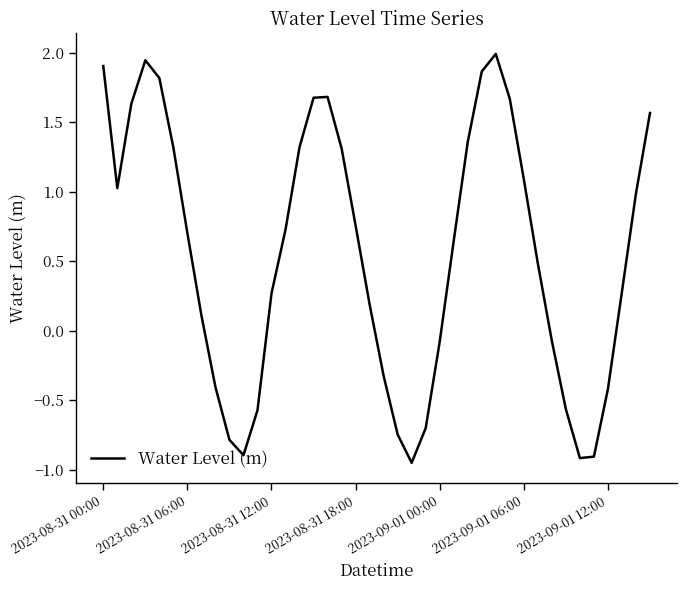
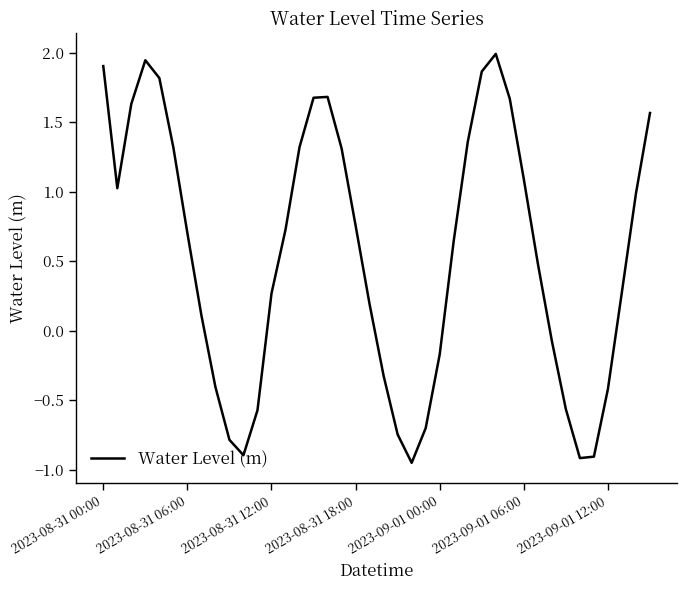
  {
    "2023-08-31 00:00": 1.90,
    "2023-08-31 06:00": 0.70,
    "2023-08-31 12:00": 0.27,
    "2023-08-31 18:00": 0.76,
-   "2023-09-01 00:00": -0.08,
+   "2023-09-01 00:00": -0.17,
    "2023-09-01 06:00": 1.09,
    "2023-09-01 12:00": -0.42
  }
